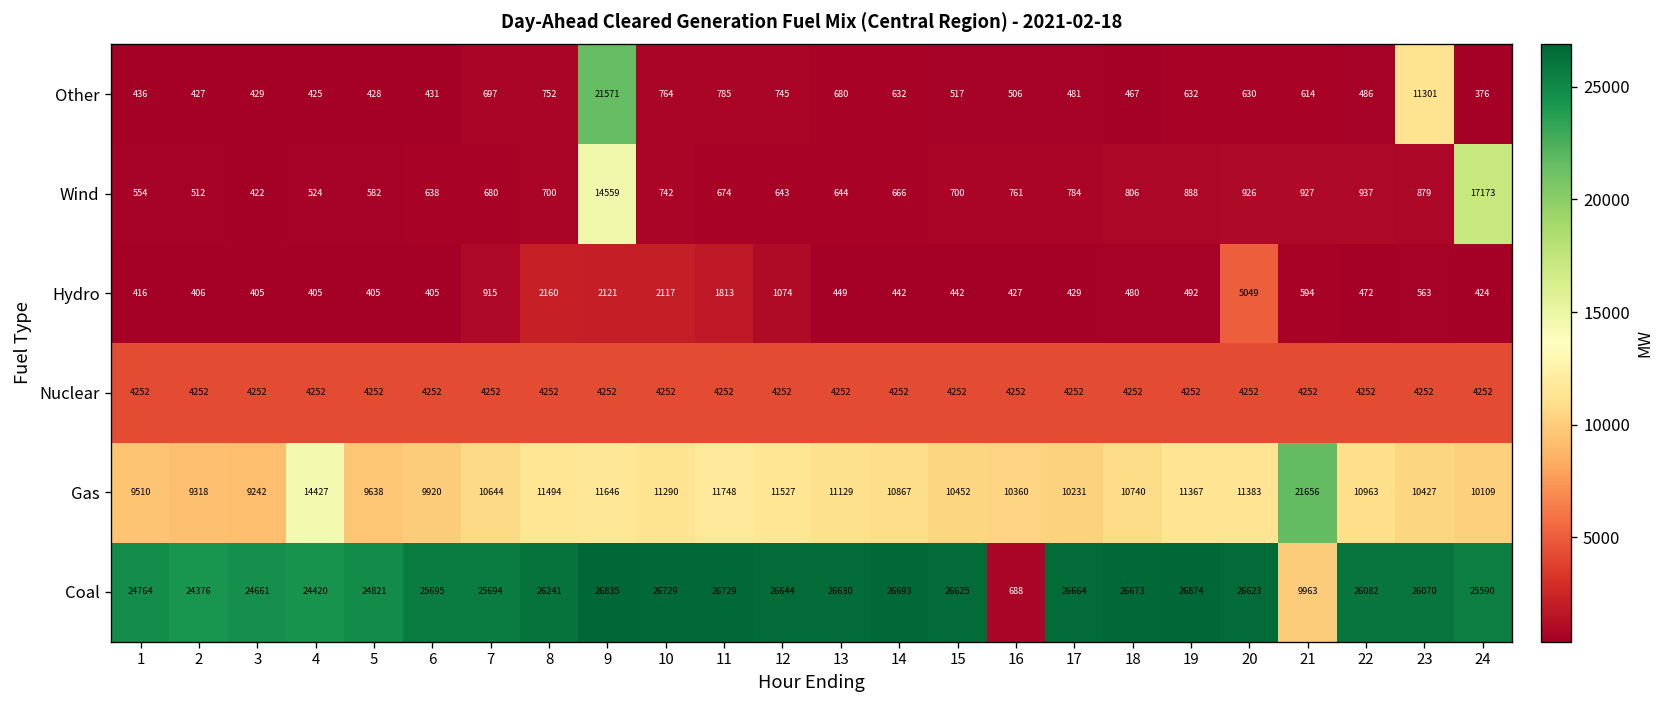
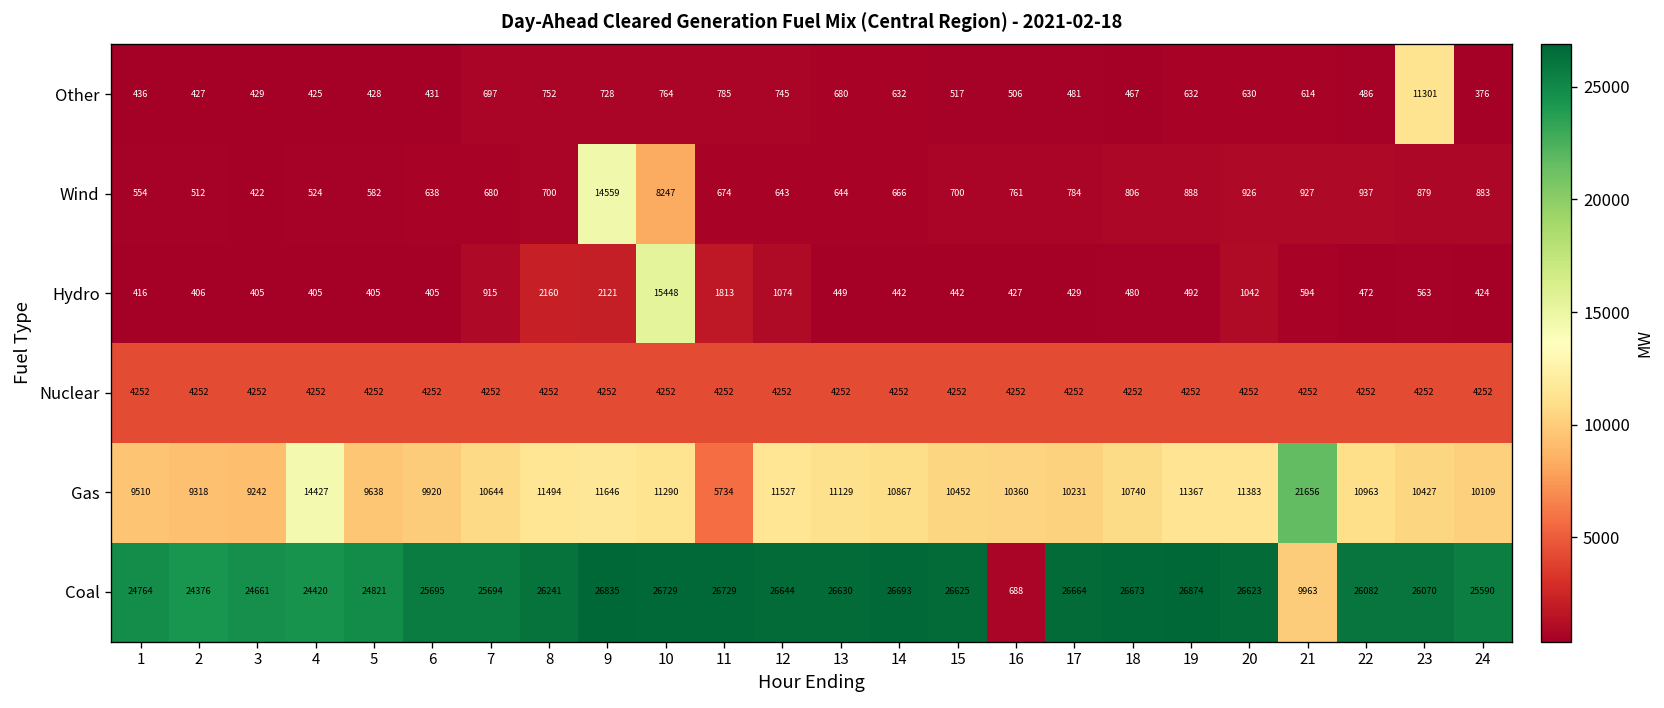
  {
    "Other": {
      "1": 436,
      "2": 427,
      "3": 429,
      "4": 425,
      "5": 428,
      "6": 431,
      "7": 697,
      "8": 752,
-     "9": 21571,
+     "9": 728,
      "10": 764,
      "11": 785,
      "12": 745,
      "13": 680,
      "14": 632,
      "15": 517,
      "16": 506,
      "17": 481,
      "18": 467,
      "19": 632,
      "20": 630,
      "21": 614,
      "22": 486,
      "23": 11301,
      "24": 376
    },
    "Wind": {
      "1": 554,
      "2": 512,
      "3": 422,
      "4": 524,
      "5": 582,
      "6": 638,
      "7": 680,
      "8": 700,
      "9": 14559,
-     "10": 742,
+     "10": 8247,
      "11": 674,
      "12": 643,
      "13": 644,
      "14": 666,
      "15": 700,
      "16": 761,
      "17": 784,
      "18": 806,
      "19": 888,
      "20": 926,
      "21": 927,
      "22": 937,
      "23": 879,
-     "24": 17173
+     "24": 883
    },
    "Hydro": {
      "1": 416,
      "2": 406,
      "3": 405,
      "4": 405,
      "5": 405,
      "6": 405,
      "7": 915,
      "8": 2160,
      "9": 2121,
-     "10": 2117,
+     "10": 15448,
      "11": 1813,
      "12": 1074,
      "13": 449,
      "14": 442,
      "15": 442,
      "16": 427,
      "17": 429,
      "18": 480,
      "19": 492,
-     "20": 5049,
+     "20": 1042,
      "21": 594,
      "22": 472,
      "23": 563,
      "24": 424
    },
    "Nuclear": {
      "1": 4252,
      "2": 4252,
      "3": 4252,
      "4": 4252,
      "5": 4252,
      "6": 4252,
      "7": 4252,
      "8": 4252,
      "9": 4252,
      "10": 4252,
      "11": 4252,
      "12": 4252,
      "13": 4252,
      "14": 4252,
      "15": 4252,
      "16": 4252,
      "17": 4252,
      "18": 4252,
      "19": 4252,
      "20": 4252,
      "21": 4252,
      "22": 4252,
      "23": 4252,
      "24": 4252
    },
    "Gas": {
      "1": 9510,
      "2": 9318,
      "3": 9242,
      "4": 14427,
      "5": 9638,
      "6": 9920,
      "7": 10644,
      "8": 11494,
      "9": 11646,
      "10": 11290,
-     "11": 11748,
+     "11": 5734,
      "12": 11527,
      "13": 11129,
      "14": 10867,
      "15": 10452,
      "16": 10360,
      "17": 10231,
      "18": 10740,
      "19": 11367,
      "20": 11383,
      "21": 21656,
      "22": 10963,
      "23": 10427,
      "24": 10109
    },
    "Coal": {
      "1": 24764,
      "2": 24376,
      "3": 24661,
      "4": 24420,
      "5": 24821,
      "6": 25695,
      "7": 25694,
      "8": 26241,
      "9": 26835,
      "10": 26729,
      "11": 26729,
      "12": 26644,
      "13": 26630,
      "14": 26693,
      "15": 26625,
      "16": 688,
      "17": 26664,
      "18": 26673,
      "19": 26874,
      "20": 26623,
      "21": 9963,
      "22": 26082,
      "23": 26070,
      "24": 25590
    }
  }
